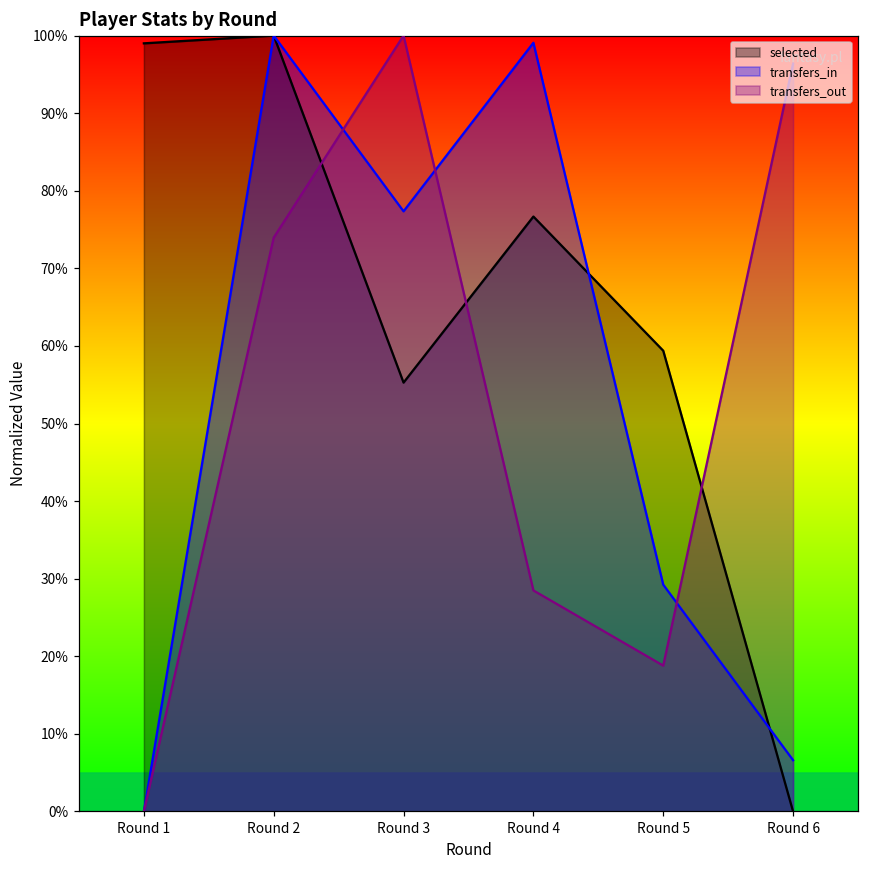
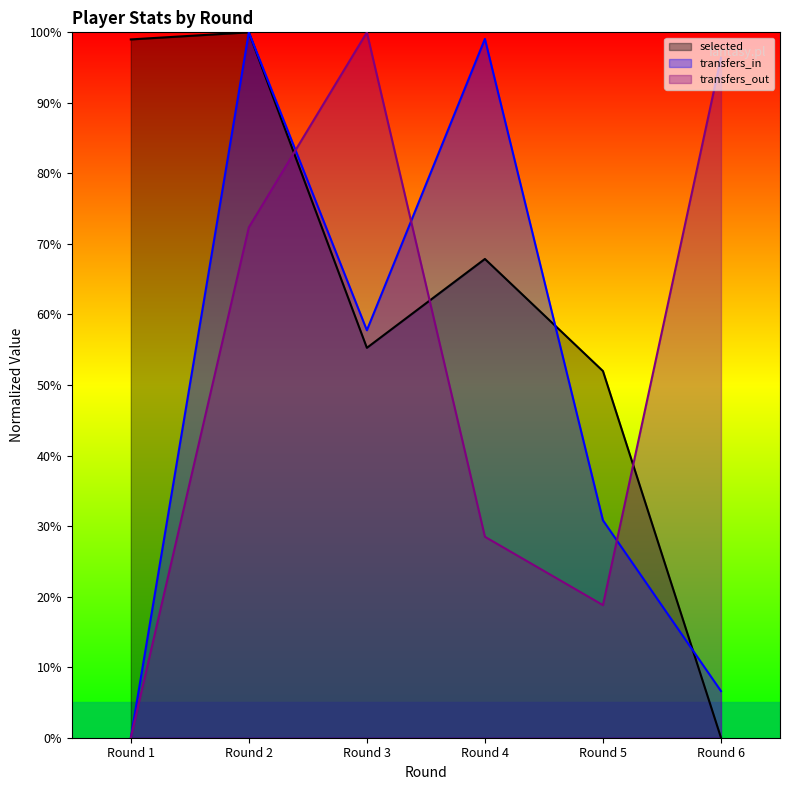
  {
    "selected": {
      "Round 1": "99%",
      "Round 3": "55%",
-     "Round 4": "77%",
-     "Round 5": "59%"
+     "Round 4": "68%",
+     "Round 5": "52%"
    },
    "transfers_in": {
-     "Round 3": "77%",
+     "Round 3": "58%",
      "Round 4": "99%",
-     "Round 5": "29%",
+     "Round 5": "31%",
      "Round 6": "7%"
    },
    "transfers_out": {
-     "Round 2": "74%",
+     "Round 2": "72%",
      "Round 3": "100%",
      "Round 4": "28%",
      "Round 5": "19%"
    }
  }
